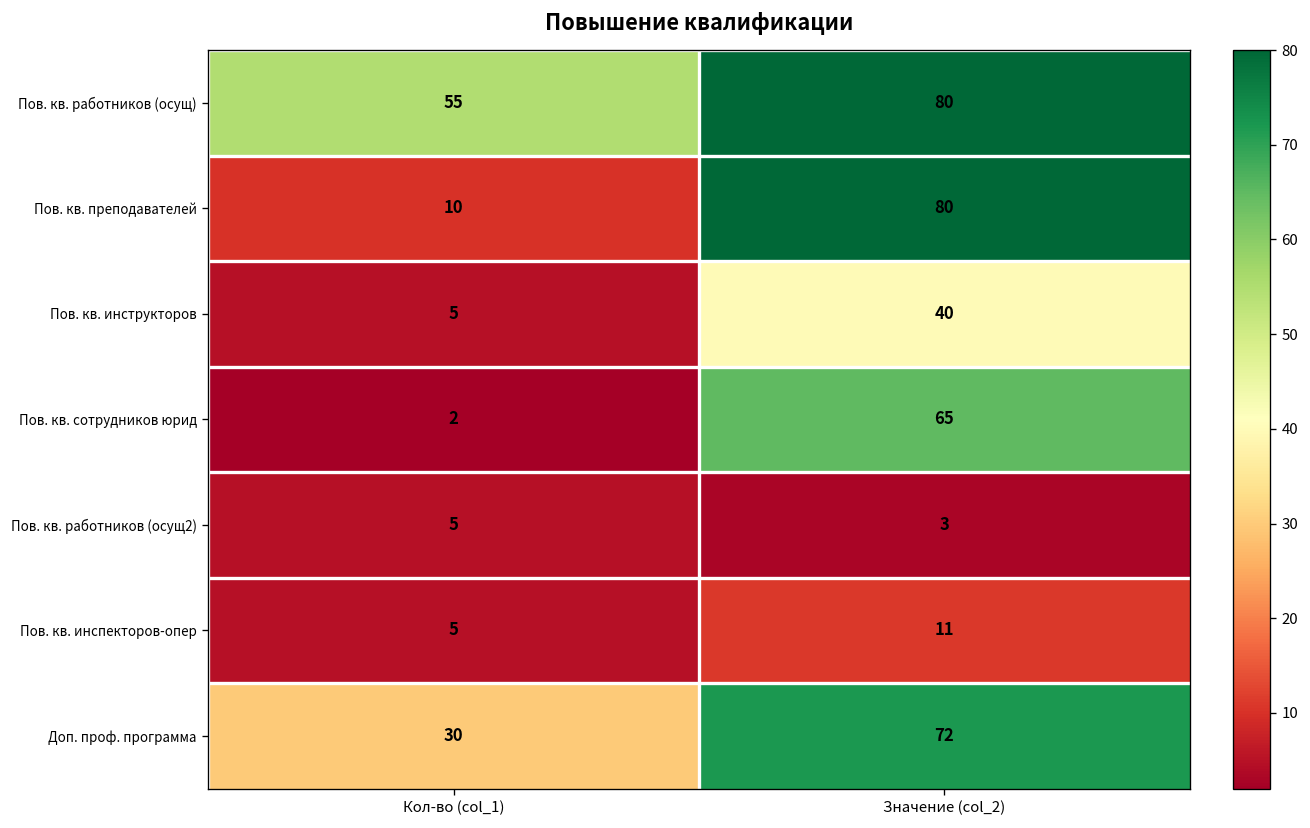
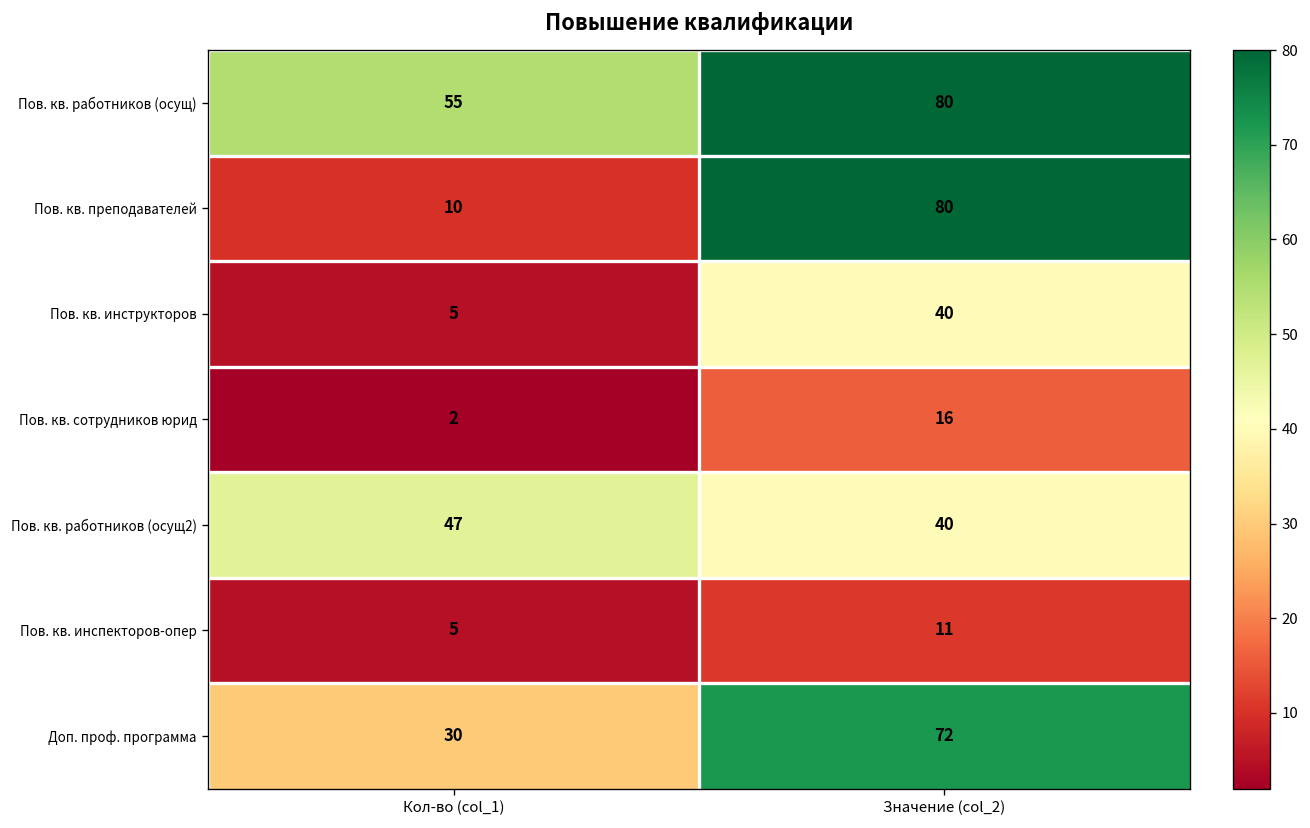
  {
    "Пов. кв. работников (осущ)": {
      "Кол-во (col_1)": 55,
      "Значение (col_2)": 80
    },
    "Пов. кв. преподавателей": {
      "Кол-во (col_1)": 10,
      "Значение (col_2)": 80
    },
    "Пов. кв. инструкторов": {
      "Кол-во (col_1)": 5,
      "Значение (col_2)": 40
    },
    "Пов. кв. сотрудников юрид": {
      "Кол-во (col_1)": 2,
-     "Значение (col_2)": 65
+     "Значение (col_2)": 16
    },
    "Пов. кв. работников (осущ2)": {
-     "Кол-во (col_1)": 5,
-     "Значение (col_2)": 3
+     "Кол-во (col_1)": 47,
+     "Значение (col_2)": 40
    },
    "Пов. кв. инспекторов-опер": {
      "Кол-во (col_1)": 5,
      "Значение (col_2)": 11
    },
    "Доп. проф. программа": {
      "Кол-во (col_1)": 30,
      "Значение (col_2)": 72
    }
  }
